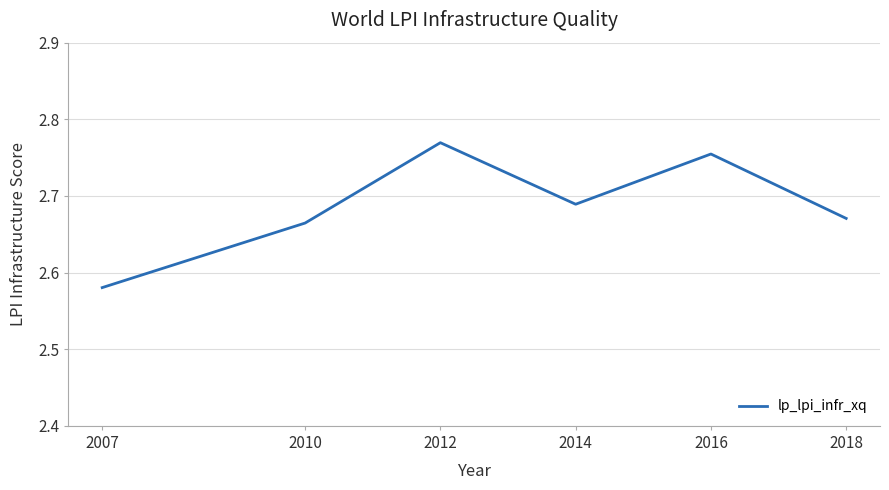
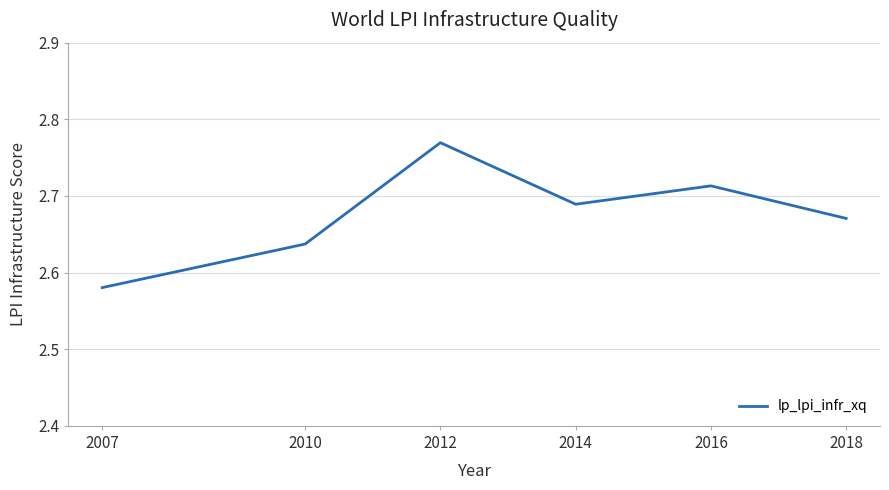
  {
    "2007": 2.58,
-   "2010": 2.66,
+   "2010": 2.64,
    "2012": 2.77,
    "2014": 2.69,
-   "2016": 2.75,
+   "2016": 2.71,
    "2018": 2.67
  }
